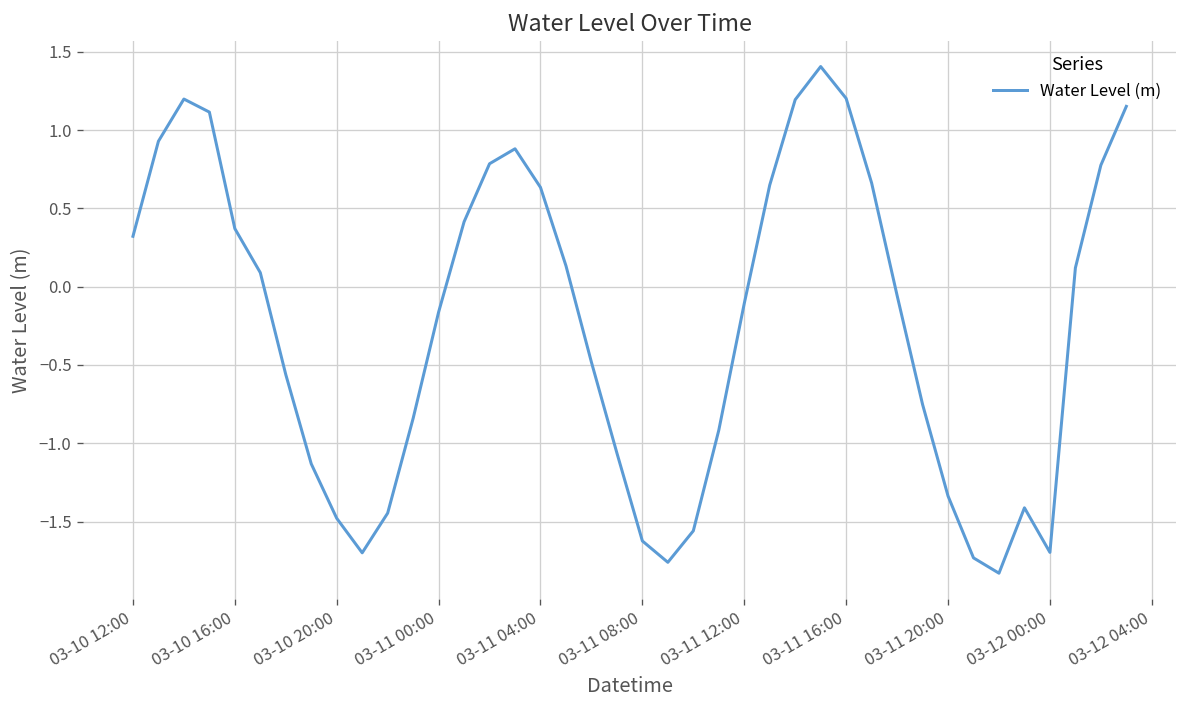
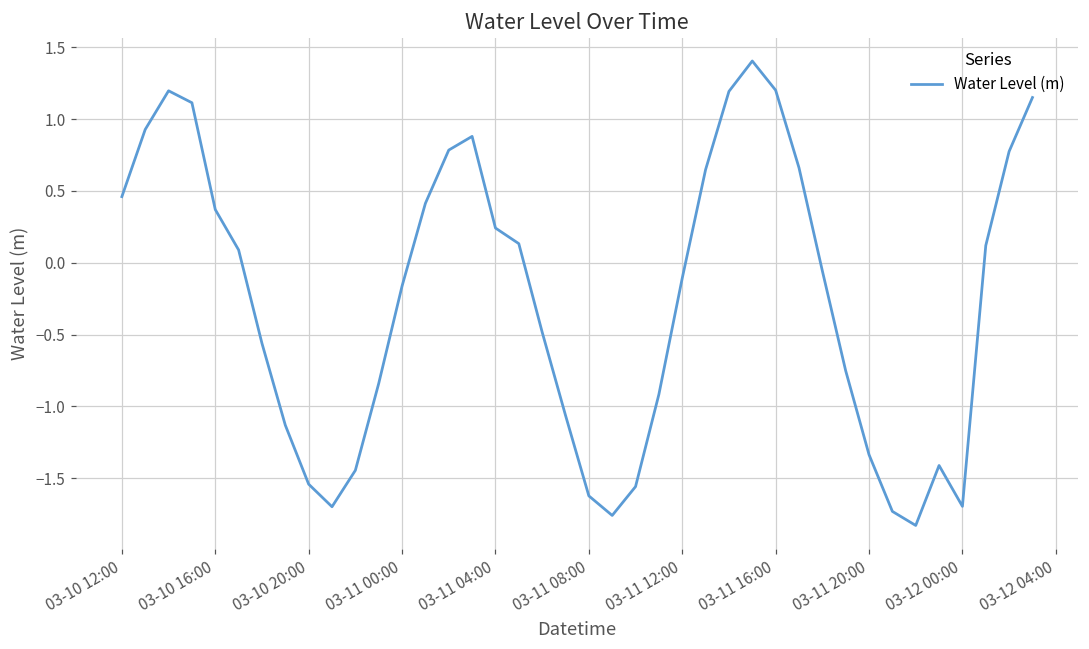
  {
-   "03-10 12:00": 0.32,
+   "03-10 12:00": 0.46,
    "03-10 16:00": 0.37,
-   "03-10 20:00": -1.48,
+   "03-10 20:00": -1.54,
    "03-11 00:00": -0.16,
-   "03-11 04:00": 0.63,
+   "03-11 04:00": 0.24,
    "03-11 08:00": -1.62,
    "03-11 12:00": -0.11,
    "03-11 16:00": 1.20,
    "03-11 20:00": -1.34,
    "03-12 00:00": -1.70
  }
